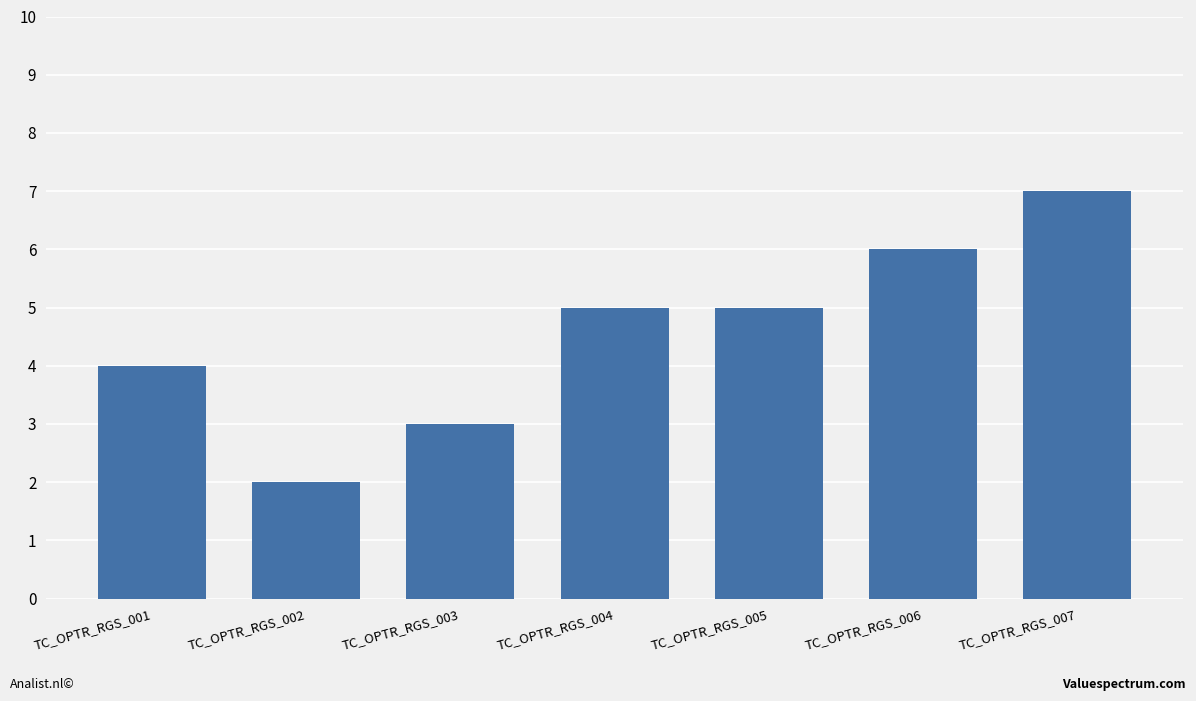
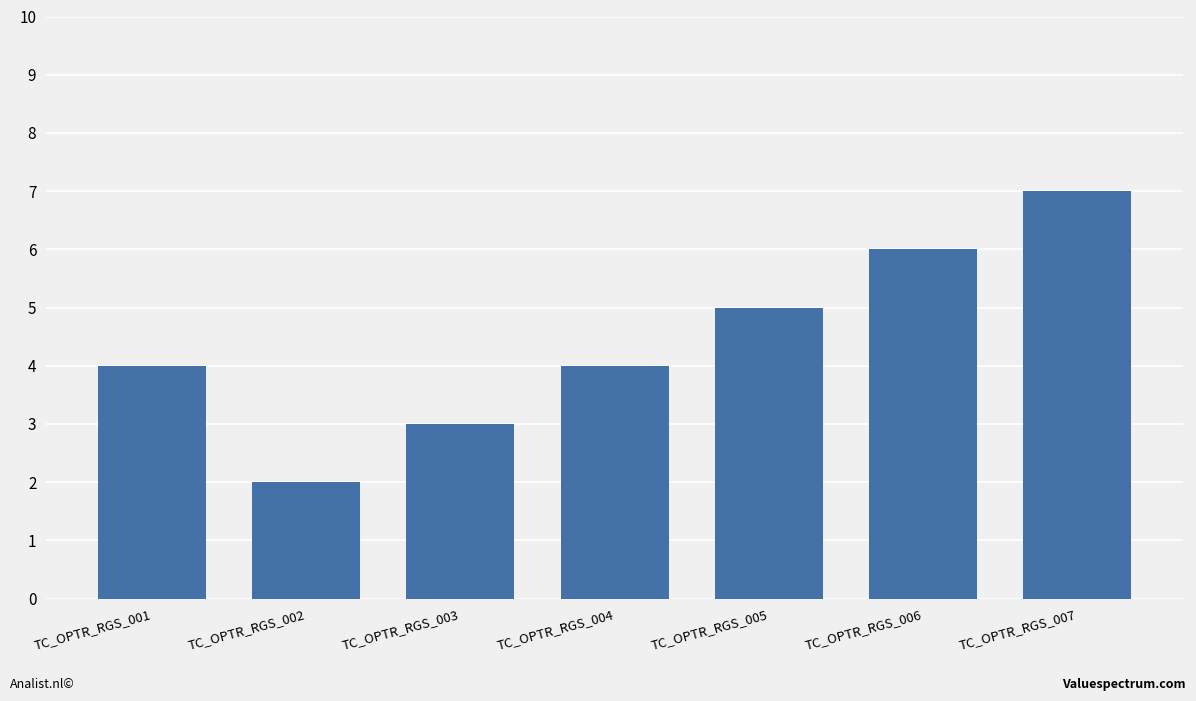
  {
    "TC_OPTR_RGS_001": 4,
    "TC_OPTR_RGS_002": 2,
    "TC_OPTR_RGS_003": 3,
-   "TC_OPTR_RGS_004": 5,
+   "TC_OPTR_RGS_004": 4,
    "TC_OPTR_RGS_005": 5,
    "TC_OPTR_RGS_006": 6,
    "TC_OPTR_RGS_007": 7
  }
